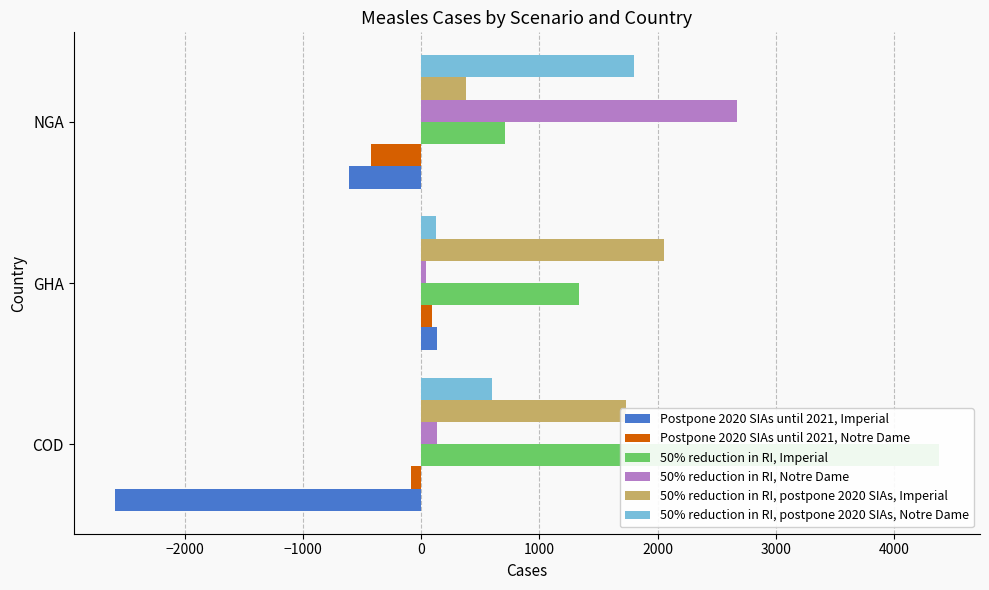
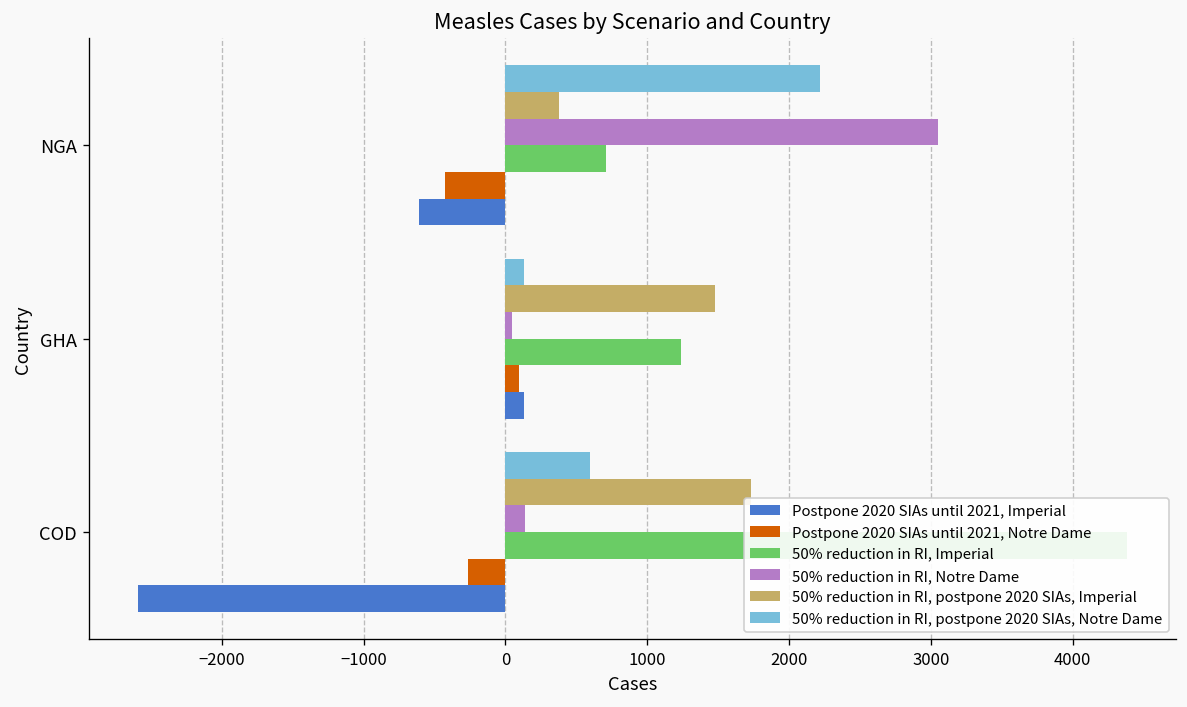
  {
    "Postpone 2020 SIAs until 2021, Imperial": {
      "NGA": -610,
      "GHA": 130,
      "COD": -2590
    },
    "Postpone 2020 SIAs until 2021, Notre Dame": {
      "NGA": -430,
      "GHA": 90,
-     "COD": -90
+     "COD": -270
    },
    "50% reduction in RI, Imperial": {
      "NGA": 710,
-     "GHA": 1340
+     "GHA": 1240
    },
    "50% reduction in RI, Notre Dame": {
-     "NGA": 2680,
+     "NGA": 3050,
      "GHA": 40,
      "COD": 140
    },
    "50% reduction in RI, postpone 2020 SIAs, Imperial": {
      "NGA": 380,
-     "GHA": 2060
+     "GHA": 1480
    },
    "50% reduction in RI, postpone 2020 SIAs, Notre Dame": {
-     "NGA": 1800,
+     "NGA": 2220,
      "GHA": 130,
      "COD": 600
    }
  }
